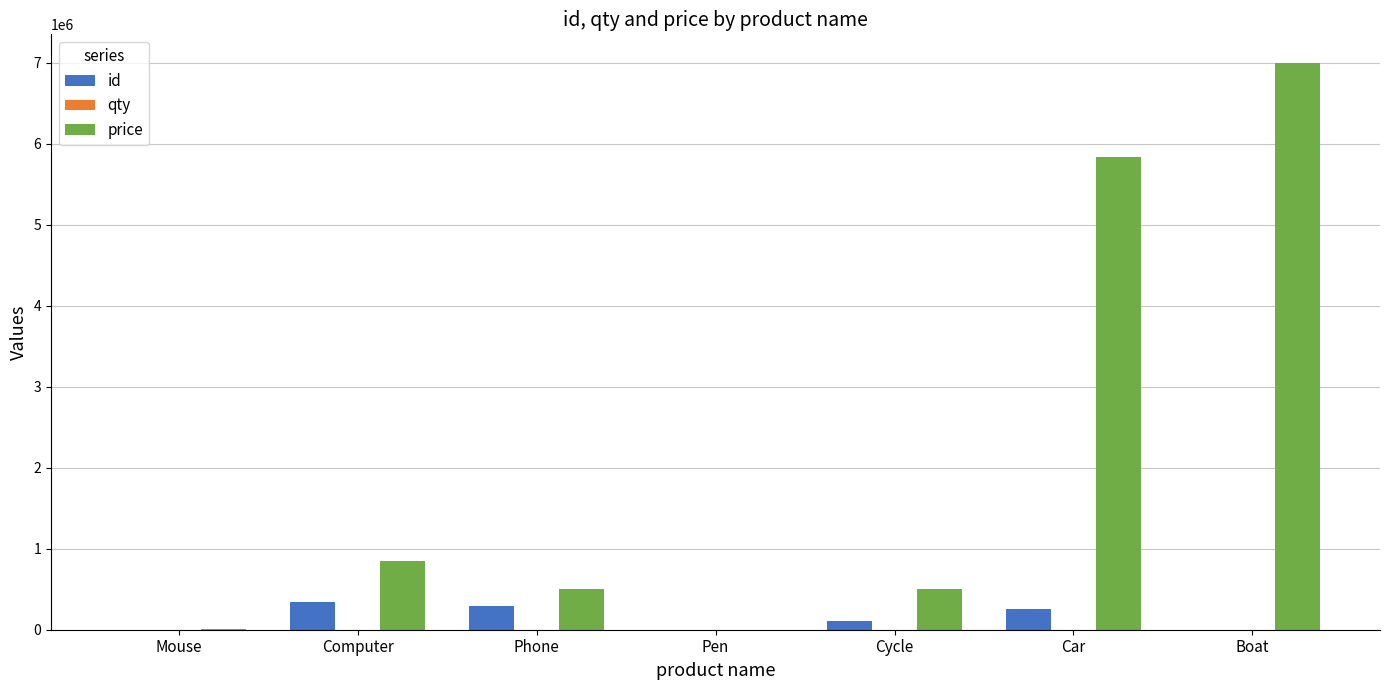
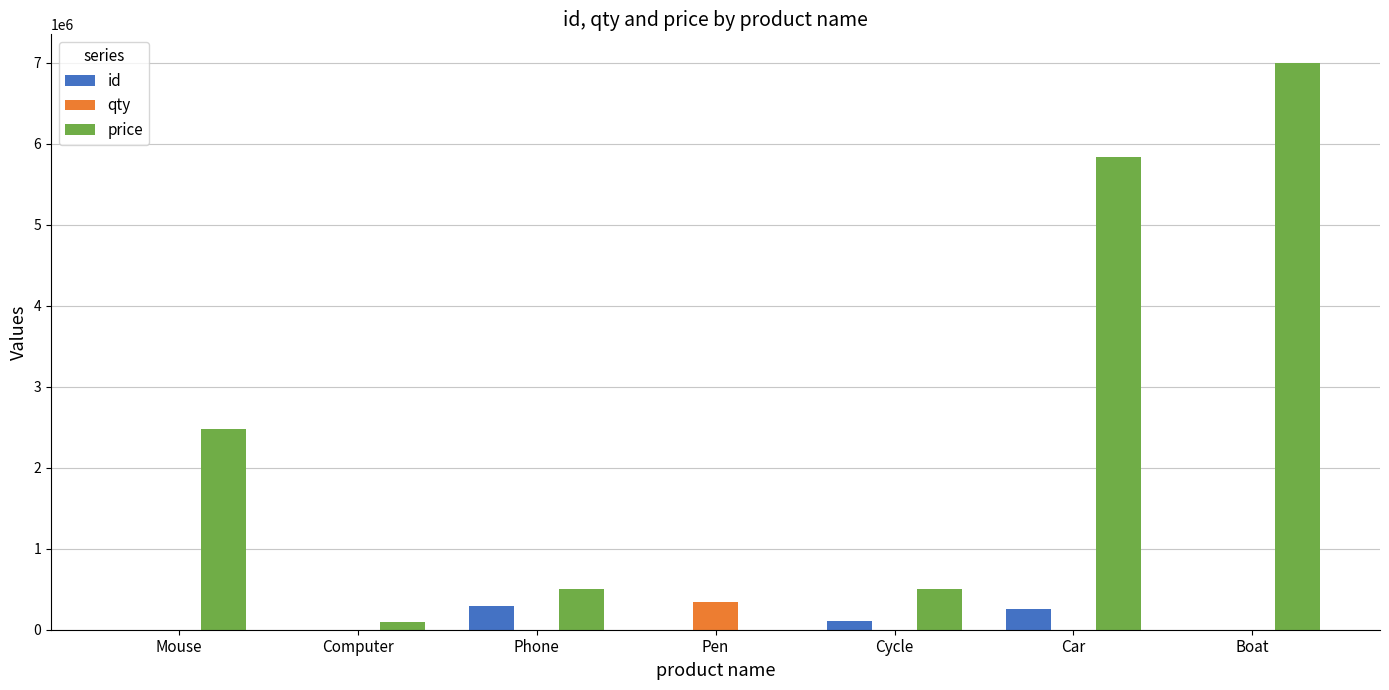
  {
    "id": {
-     "Computer": 300000,
+     "Computer": 0,
      "Phone": 300000,
      "Cycle": 100000,
      "Car": 300000
    },
    "qty": {
-     "Pen": 0
+     "Pen": 300000
    },
    "price": {
-     "Mouse": 0,
-     "Computer": 800000,
+     "Mouse": 2500000,
+     "Computer": 100000,
      "Phone": 500000,
      "Cycle": 500000,
      "Car": 5800000,
      "Boat": 7000000
    }
  }
